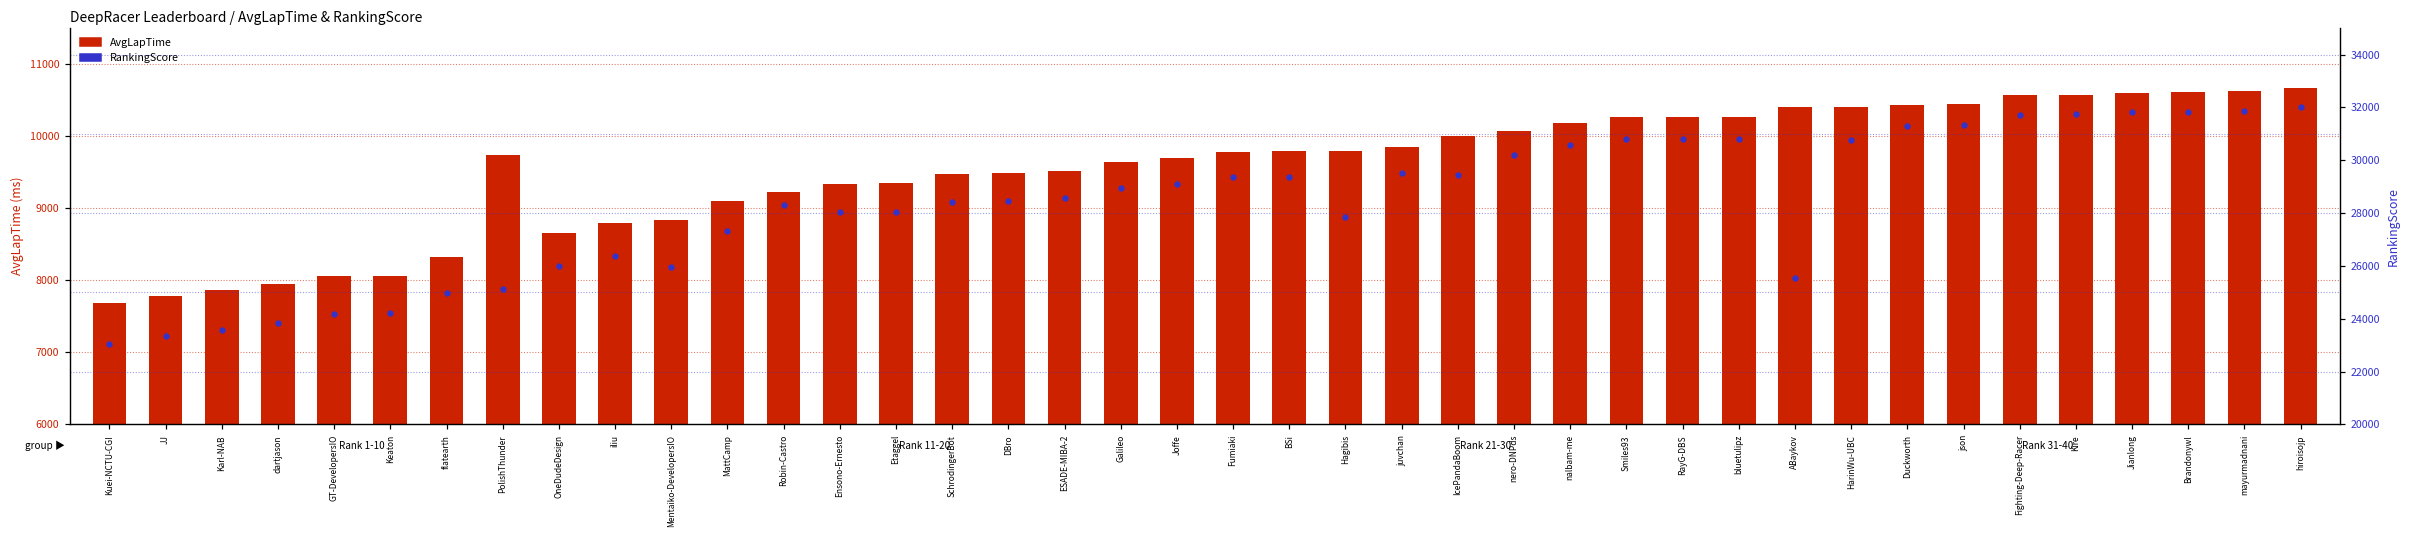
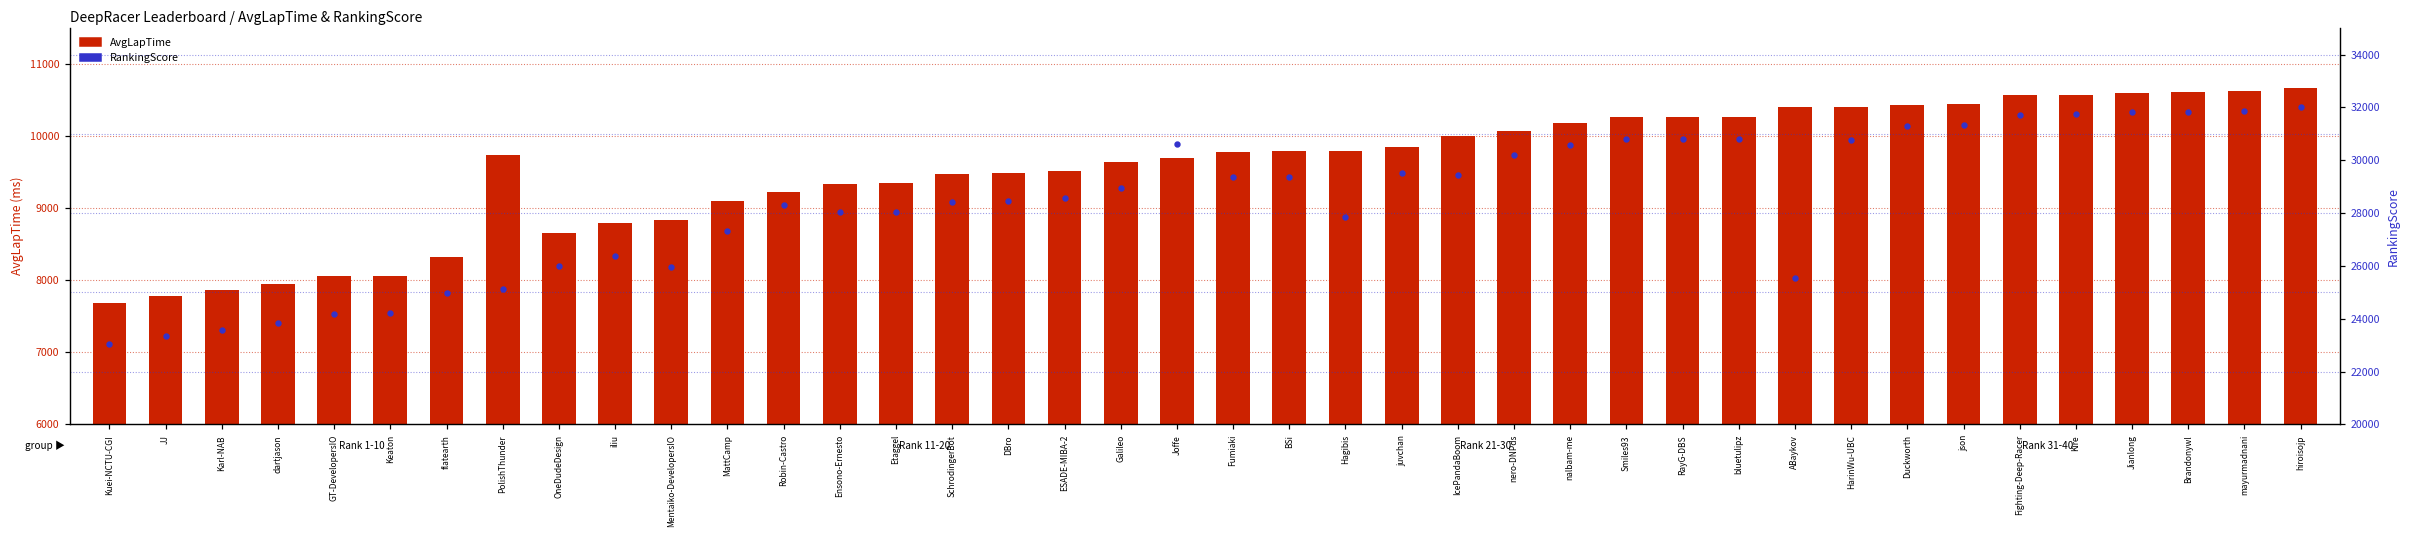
  {
    "AvgLapTime": {
      "Kuei-NCTU-CGI": 7700,
      "JJ": 7800,
      "Karl-NAB": 7900,
      "dartjason": 7900,
      "GT-DevelopersIO": 8100,
      "Keaton": 8100,
      "flatearth": 8300,
      "PolishThunder": 9700,
      "OneDudeDesign": 8700,
      "iliu": 8800,
      "Mentaiko-DevelopersIO": 8800,
      "MattCamp": 9100,
      "Robin-Castro": 9200,
      "Ensono-Ernesto": 9300,
      "Etaggel": 9400,
      "SchrodingerBot": 9500,
      "DBro": 9500,
      "ESADE-MIBA-2": 9500,
      "Galileo": 9600,
      "Joffe": 9700,
      "Fumiaki": 9800,
      "BSi": 9800,
      "Hagibis": 9800,
      "juvchan": 9800,
      "IcePandaBoom": 10000,
      "nero-DNPds": 10100,
      "nalbam-me": 10200,
      "Smiles93": 10300,
      "RayG-DBS": 10300,
      "bluetulipz": 10300,
      "ABaykov": 10400,
      "HarinWu-UBC": 10400,
      "Duckworth": 10400,
      "json": 10400,
      "Fighting-Deep-Racer": 10600,
      "Kire": 10600,
      "Jianlong": 10600,
      "Brandonywl": 10600,
      "mayurmadnani": 10600,
      "hiroisojp": 10700
    },
    "RankingScore": {
-     "Joffe": 29100
+     "Joffe": 30600
    }
  }
